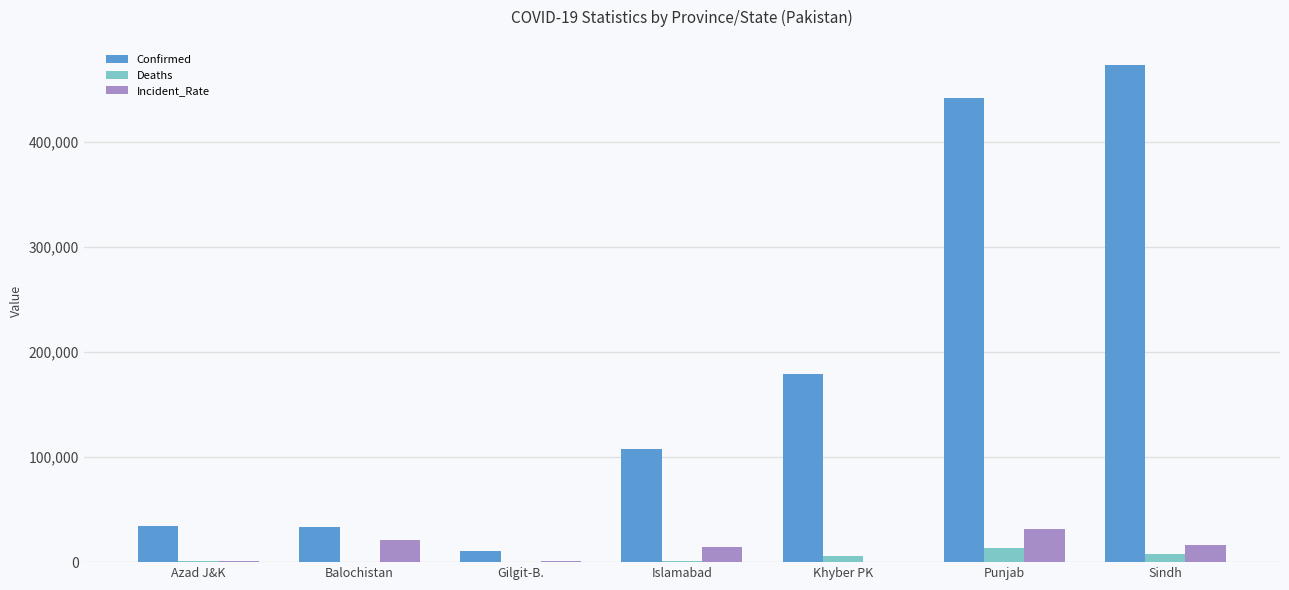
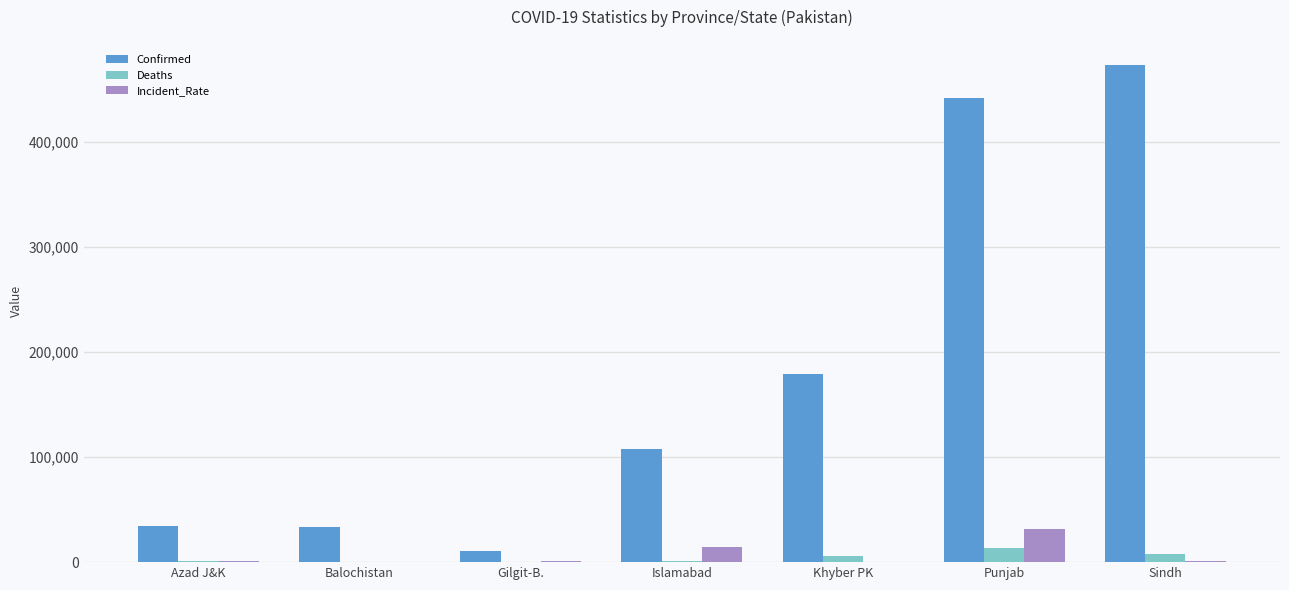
  {
    "Incident_Rate": {
-     "Balochistan": "21,000",
+     "Balochistan": "0",
      "Islamabad": "14,000",
      "Punjab": "31,000",
-     "Sindh": "16,000"
+     "Sindh": "1,000"
    }
  }
